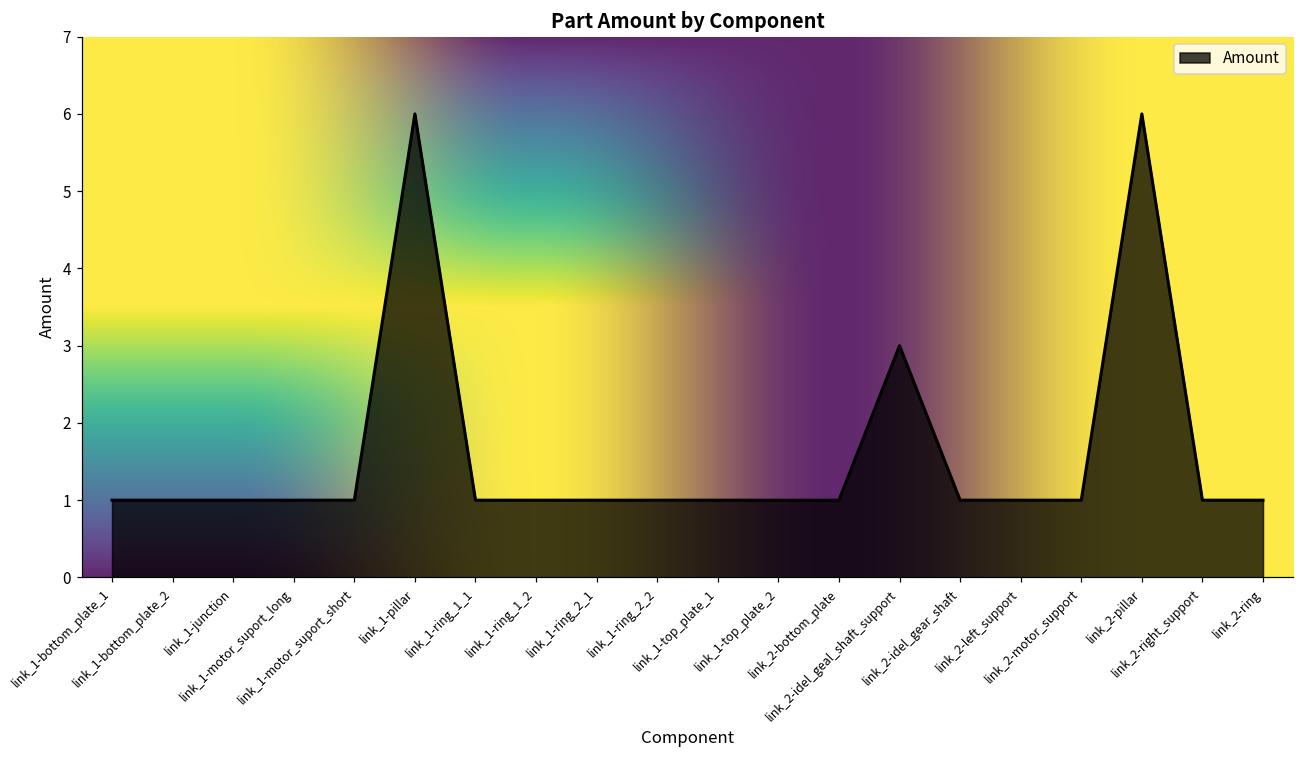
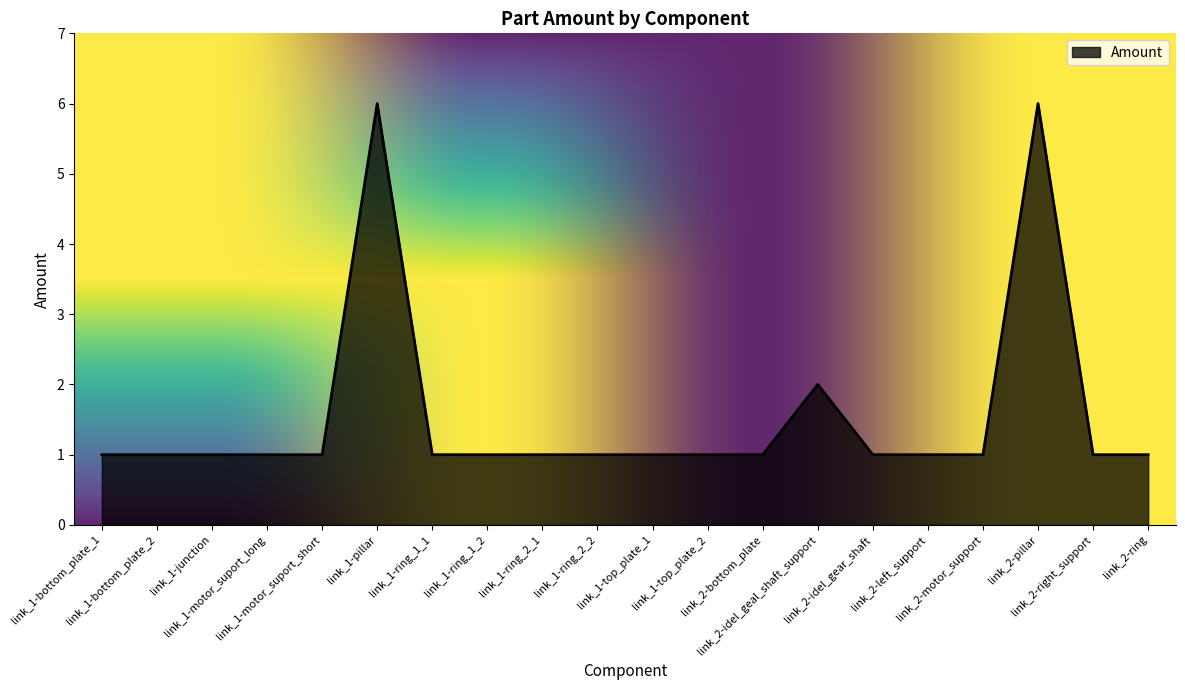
  {
    "link_1-bottom_plate_1": 1,
    "link_1-bottom_plate_2": 1,
    "link_1-junction": 1,
    "link_1-motor_suport_long": 1,
    "link_1-motor_suport_short": 1,
    "link_1-pillar": 6,
    "link_1-ring_1_1": 1,
    "link_1-ring_1_2": 1,
    "link_1-ring_2_1": 1,
    "link_1-ring_2_2": 1,
    "link_1-top_plate_1": 1,
    "link_1-top_plate_2": 1,
    "link_2-bottom_plate": 1,
-   "link_2-idel_geal_shaft_support": 3,
+   "link_2-idel_geal_shaft_support": 2,
    "link_2-idel_gear_shaft": 1,
    "link_2-left_support": 1,
    "link_2-motor_support": 1,
    "link_2-pillar": 6,
    "link_2-right_support": 1,
    "link_2-ring": 1
  }
